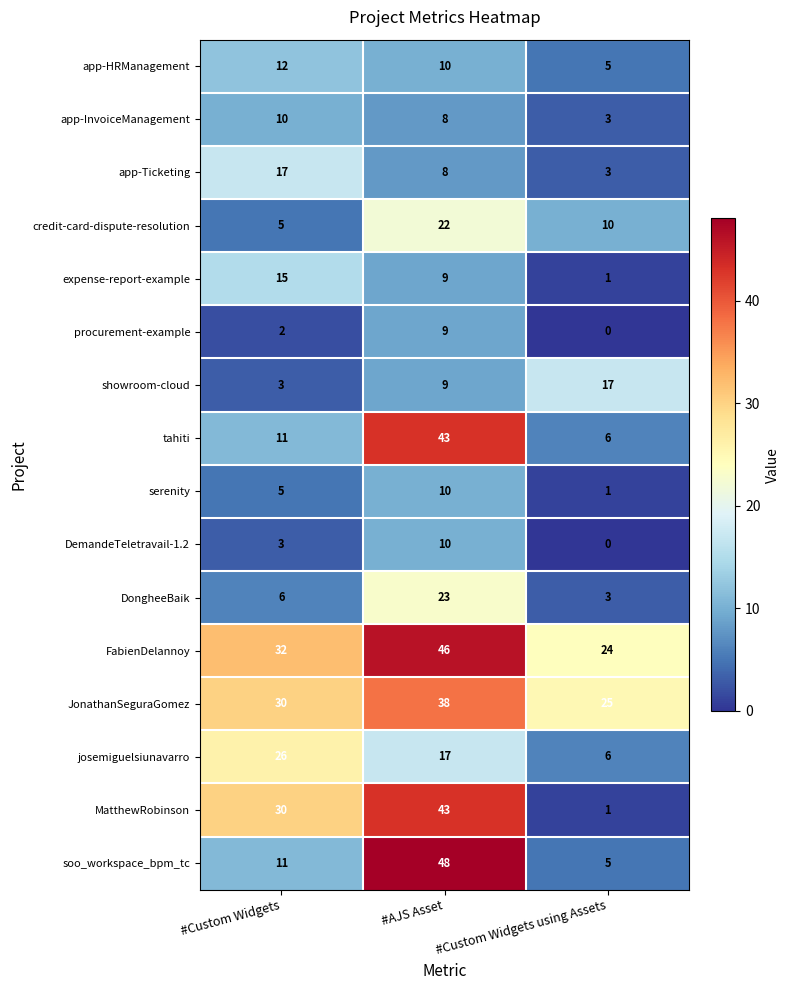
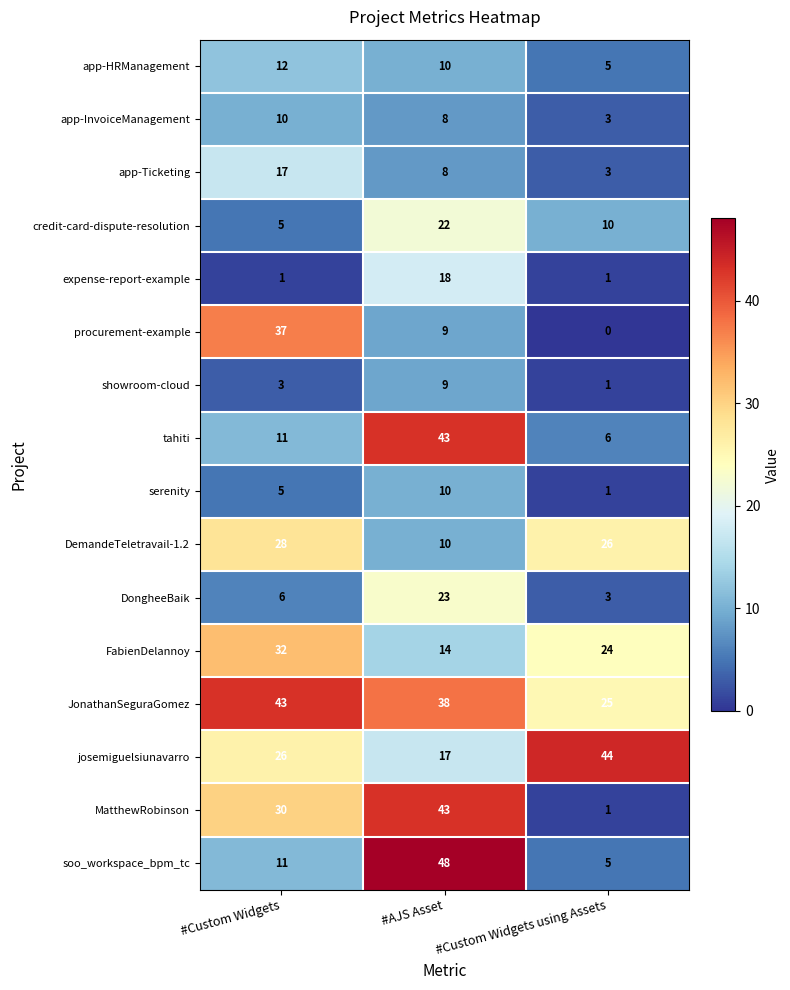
  {
    "app-HRManagement": {
      "#Custom Widgets": 12,
      "#AJS Asset": 10,
      "#Custom Widgets using Assets": 5
    },
    "app-InvoiceManagement": {
      "#Custom Widgets": 10,
      "#AJS Asset": 8,
      "#Custom Widgets using Assets": 3
    },
    "app-Ticketing": {
      "#Custom Widgets": 17,
      "#AJS Asset": 8,
      "#Custom Widgets using Assets": 3
    },
    "credit-card-dispute-resolution": {
      "#Custom Widgets": 5,
      "#AJS Asset": 22,
      "#Custom Widgets using Assets": 10
    },
    "expense-report-example": {
-     "#Custom Widgets": 15,
-     "#AJS Asset": 9,
+     "#Custom Widgets": 1,
+     "#AJS Asset": 18,
      "#Custom Widgets using Assets": 1
    },
    "procurement-example": {
-     "#Custom Widgets": 2,
+     "#Custom Widgets": 37,
      "#AJS Asset": 9,
      "#Custom Widgets using Assets": 0
    },
    "showroom-cloud": {
      "#Custom Widgets": 3,
      "#AJS Asset": 9,
-     "#Custom Widgets using Assets": 17
+     "#Custom Widgets using Assets": 1
    },
    "tahiti": {
      "#Custom Widgets": 11,
      "#AJS Asset": 43,
      "#Custom Widgets using Assets": 6
    },
    "serenity": {
      "#Custom Widgets": 5,
      "#AJS Asset": 10,
      "#Custom Widgets using Assets": 1
    },
    "DemandeTeletravail-1.2": {
-     "#Custom Widgets": 3,
+     "#Custom Widgets": 28,
      "#AJS Asset": 10,
-     "#Custom Widgets using Assets": 0
+     "#Custom Widgets using Assets": 26
    },
    "DongheeBaik": {
      "#Custom Widgets": 6,
      "#AJS Asset": 23,
      "#Custom Widgets using Assets": 3
    },
    "FabienDelannoy": {
      "#Custom Widgets": 32,
-     "#AJS Asset": 46,
+     "#AJS Asset": 14,
      "#Custom Widgets using Assets": 24
    },
    "JonathanSeguraGomez": {
-     "#Custom Widgets": 30,
+     "#Custom Widgets": 43,
      "#AJS Asset": 38,
      "#Custom Widgets using Assets": 25
    },
    "josemiguelsiunavarro": {
      "#Custom Widgets": 26,
      "#AJS Asset": 17,
-     "#Custom Widgets using Assets": 6
+     "#Custom Widgets using Assets": 44
    },
    "MatthewRobinson": {
      "#Custom Widgets": 30,
      "#AJS Asset": 43,
      "#Custom Widgets using Assets": 1
    },
    "soo_workspace_bpm_tc": {
      "#Custom Widgets": 11,
      "#AJS Asset": 48,
      "#Custom Widgets using Assets": 5
    }
  }
